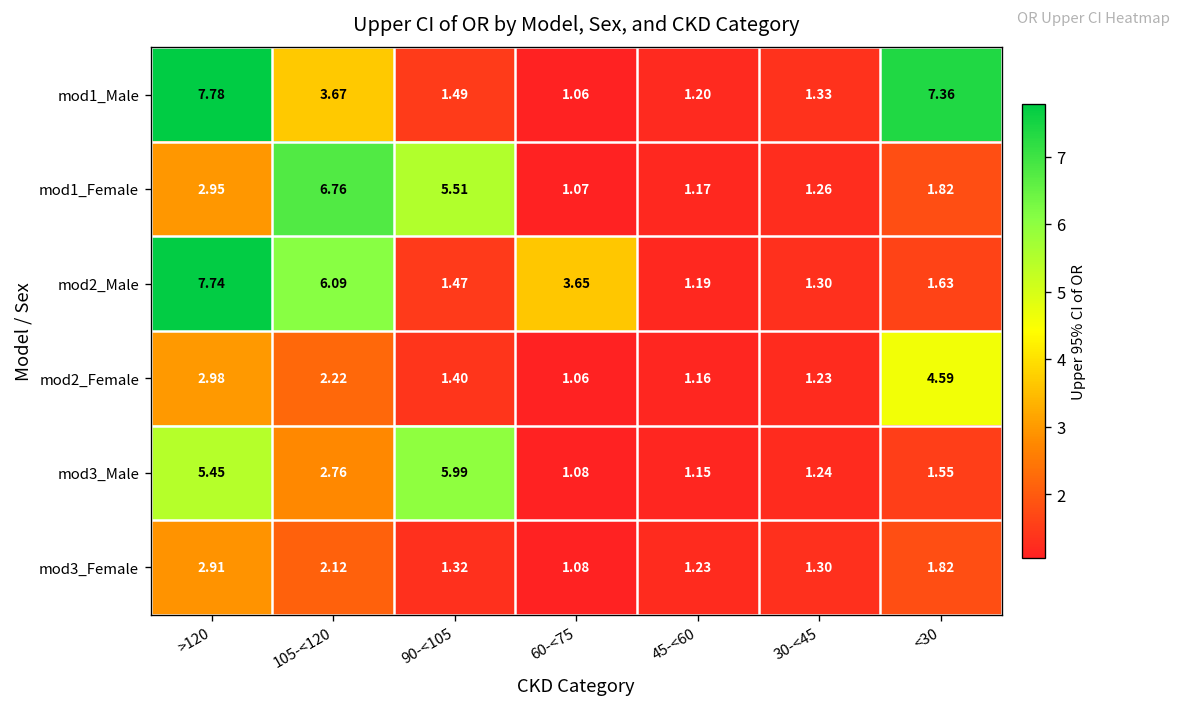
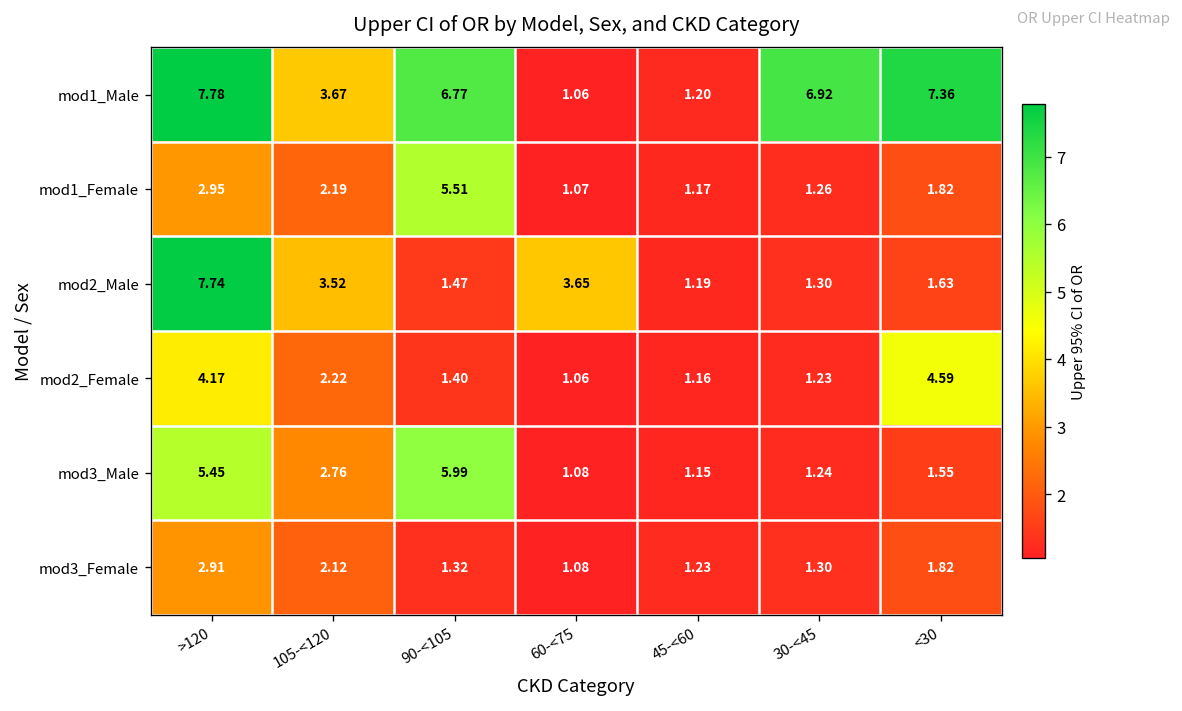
  {
    "mod1_Male": {
      ">120": 7.78,
      "105-<120": 3.67,
-     "90-<105": 1.49,
+     "90-<105": 6.77,
      "60-<75": 1.06,
      "45-<60": 1.20,
-     "30-<45": 1.33,
+     "30-<45": 6.92,
      "<30": 7.36
    },
    "mod1_Female": {
      ">120": 2.95,
-     "105-<120": 6.76,
+     "105-<120": 2.19,
      "90-<105": 5.51,
      "60-<75": 1.07,
      "45-<60": 1.17,
      "30-<45": 1.26,
      "<30": 1.82
    },
    "mod2_Male": {
      ">120": 7.74,
-     "105-<120": 6.09,
+     "105-<120": 3.52,
      "90-<105": 1.47,
      "60-<75": 3.65,
      "45-<60": 1.19,
      "30-<45": 1.30,
      "<30": 1.63
    },
    "mod2_Female": {
-     ">120": 2.98,
+     ">120": 4.17,
      "105-<120": 2.22,
      "90-<105": 1.40,
      "60-<75": 1.06,
      "45-<60": 1.16,
      "30-<45": 1.23,
      "<30": 4.59
    },
    "mod3_Male": {
      ">120": 5.45,
      "105-<120": 2.76,
      "90-<105": 5.99,
      "60-<75": 1.08,
      "45-<60": 1.15,
      "30-<45": 1.24,
      "<30": 1.55
    },
    "mod3_Female": {
      ">120": 2.91,
      "105-<120": 2.12,
      "90-<105": 1.32,
      "60-<75": 1.08,
      "45-<60": 1.23,
      "30-<45": 1.30,
      "<30": 1.82
    }
  }
